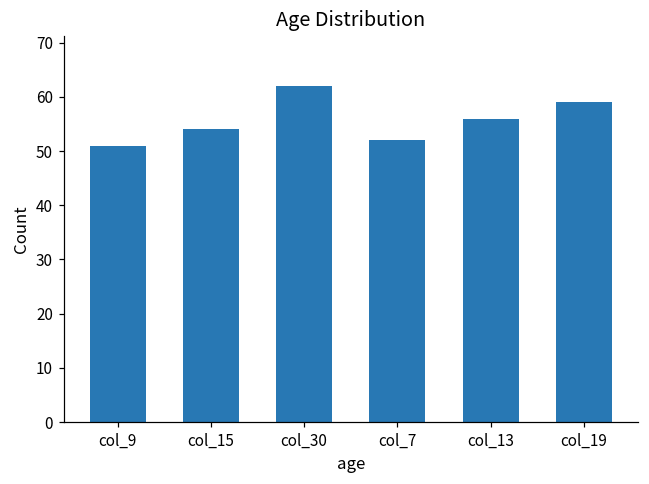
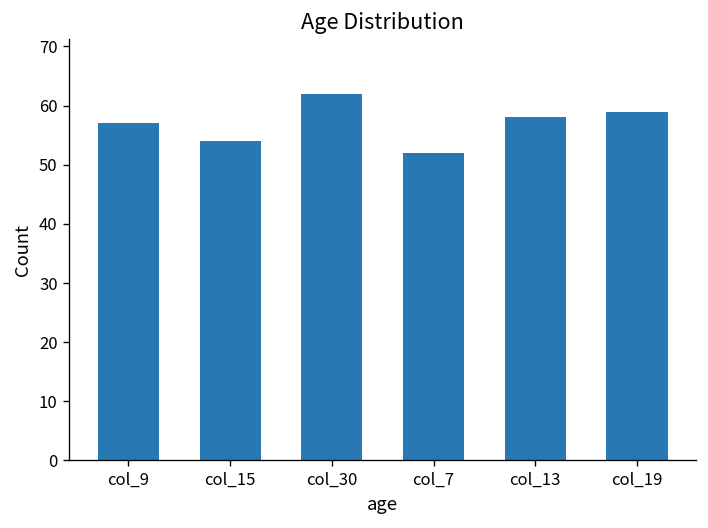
  {
-   "col_9": 51,
+   "col_9": 57,
    "col_15": 54,
    "col_30": 62,
    "col_7": 52,
-   "col_13": 56,
+   "col_13": 58,
    "col_19": 59
  }
